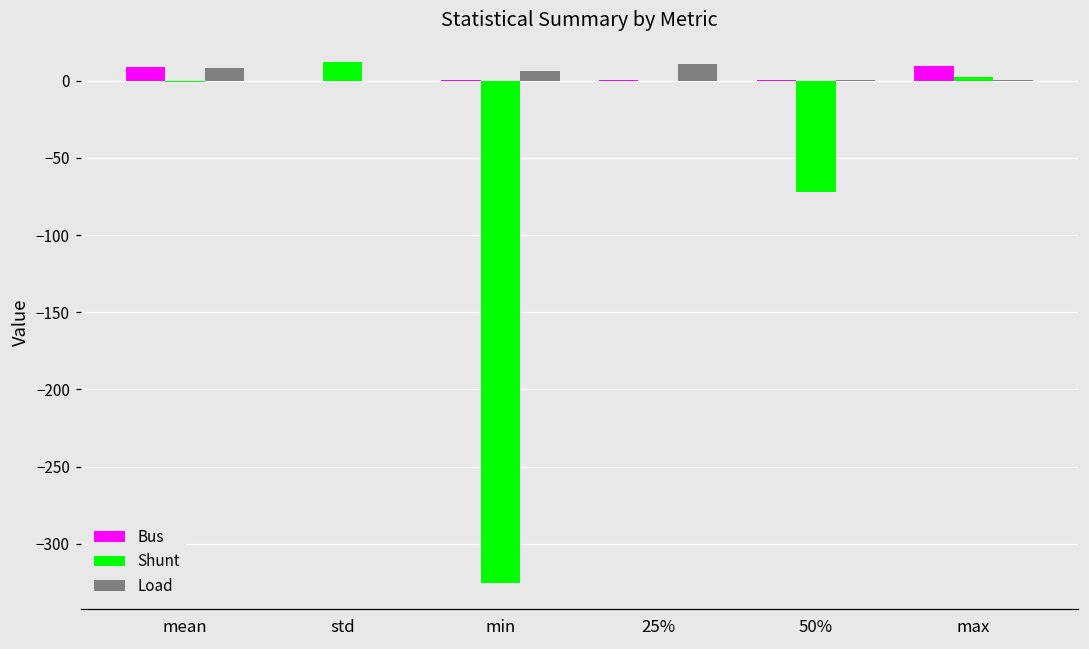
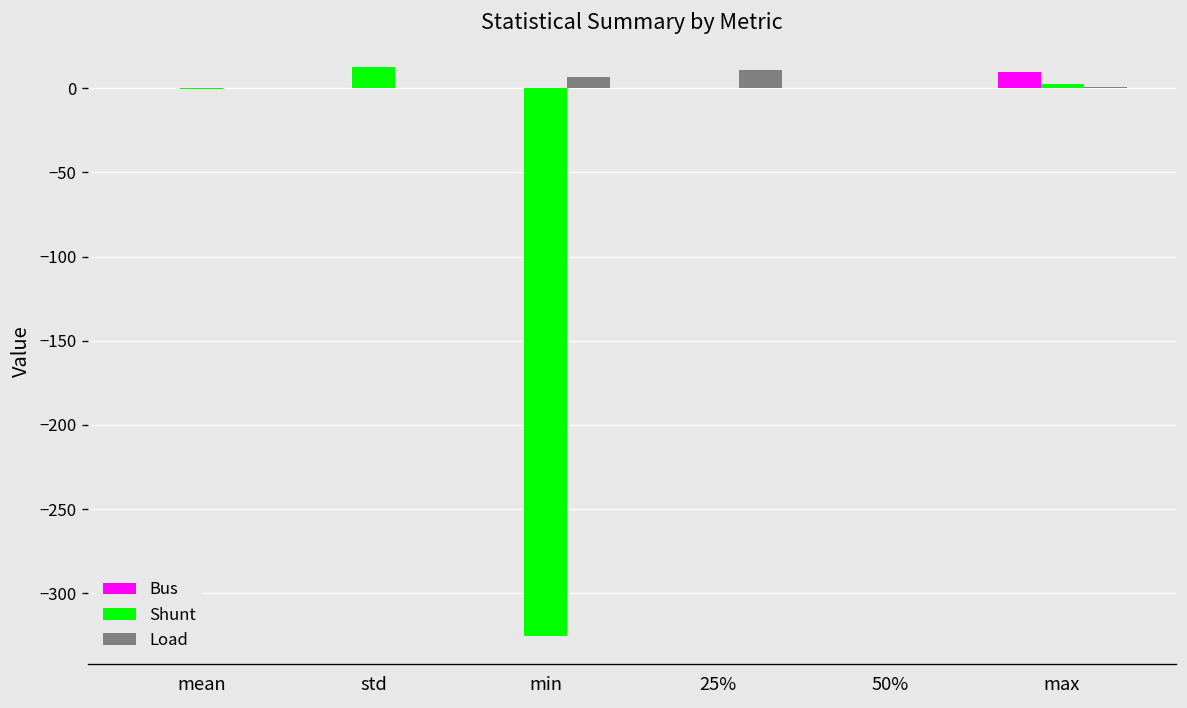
  {
    "Bus": {
-     "mean": 9,
+     "mean": 0,
      "max": 10
    },
    "Shunt": {
      "std": 12,
      "min": -325,
-     "50%": -72,
+     "50%": 0,
      "max": 3
    },
    "Load": {
-     "mean": 8,
+     "mean": 0,
      "min": 6,
      "25%": 11
    }
  }
